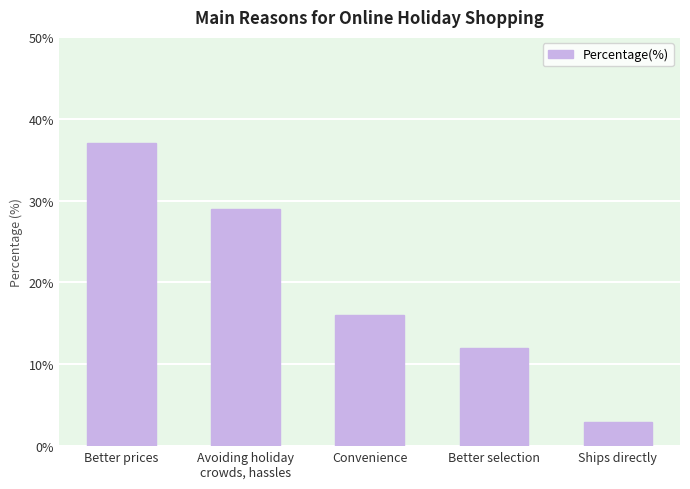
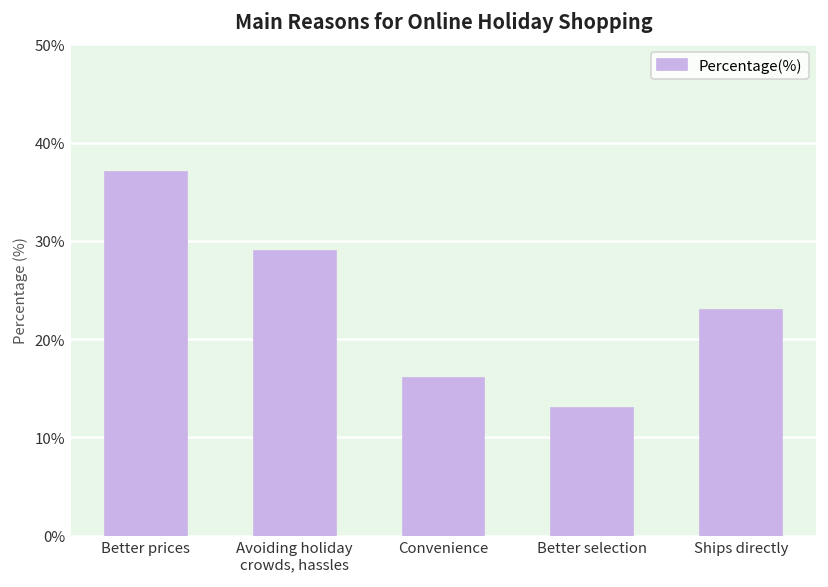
  {
    "Better prices": "37%",
    "Avoiding holiday crowds, hassles": "29%",
    "Convenience": "16%",
-   "Better selection": "12%",
-   "Ships directly": "3%"
+   "Better selection": "13%",
+   "Ships directly": "23%"
  }
